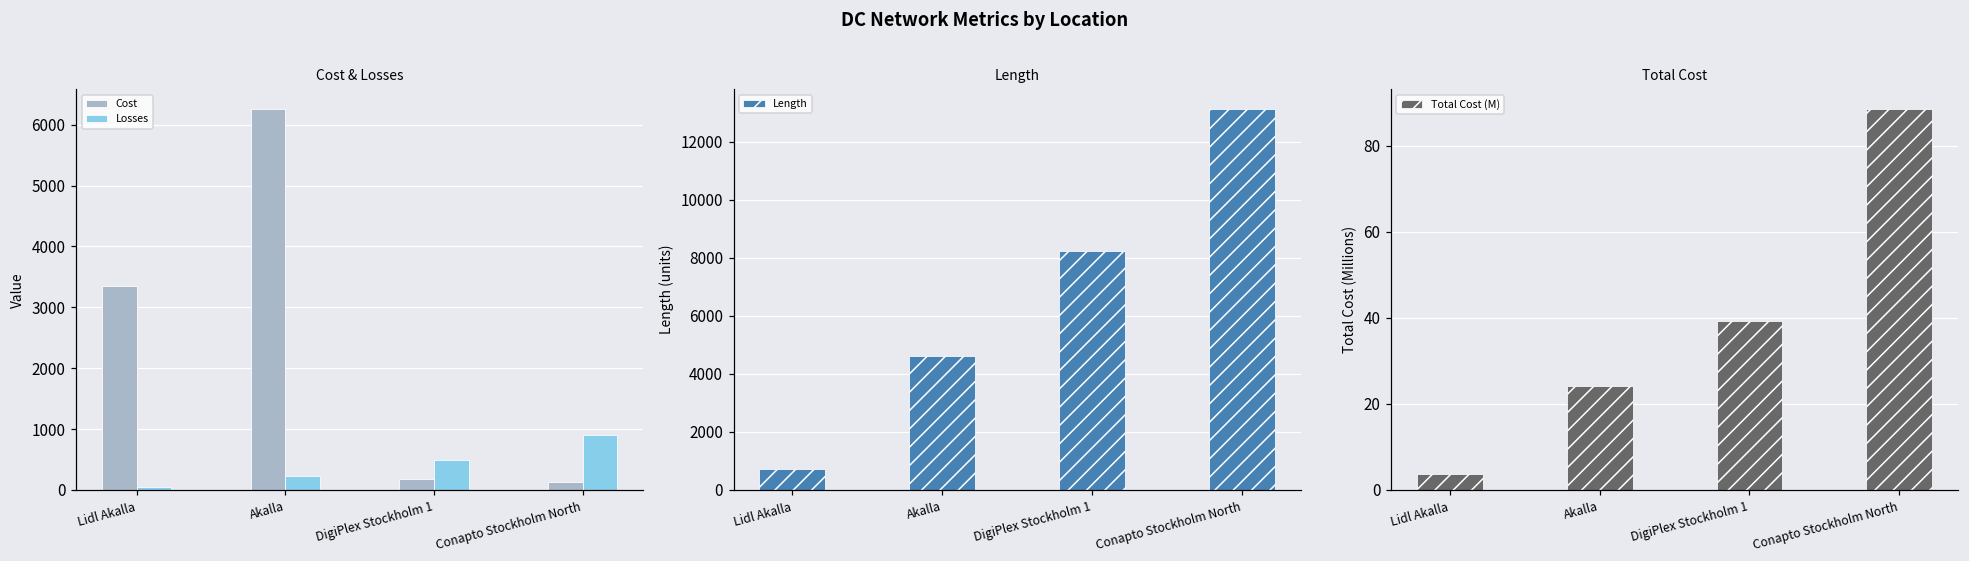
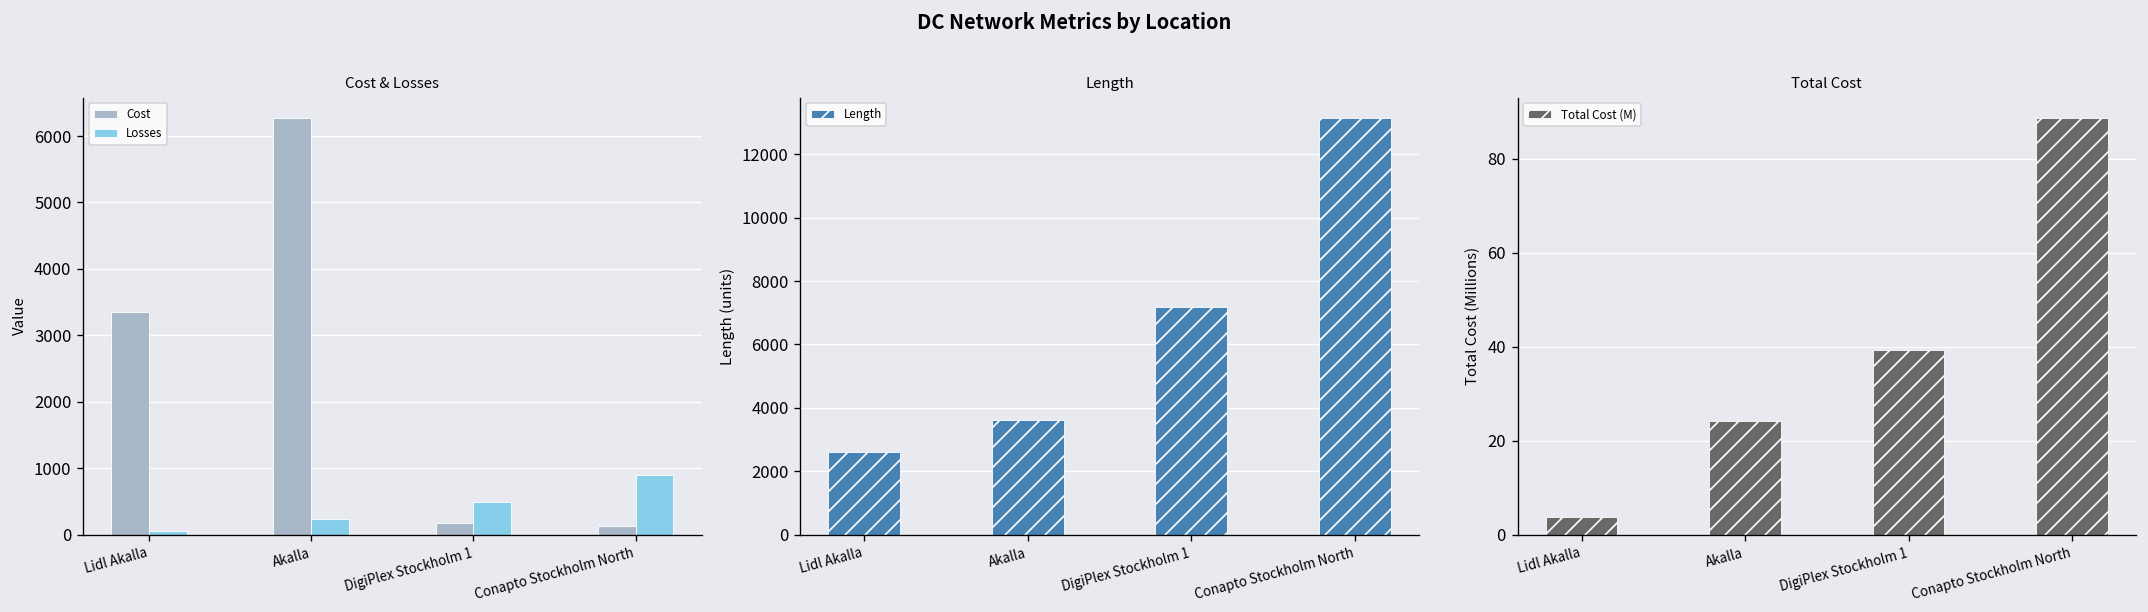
  {
    "Length": {
-     "Lidl Akalla": 700,
-     "Akalla": 4600,
-     "DigiPlex Stockholm 1": 8200,
+     "Lidl Akalla": 2600,
+     "Akalla": 3600,
+     "DigiPlex Stockholm 1": 7200,
      "Conapto Stockholm North": 13100
    },
    "Total Cost": {
      "Lidl Akalla": 4,
      "Akalla": 24,
      "DigiPlex Stockholm 1": 39,
      "Conapto Stockholm North": 89
    }
  }
